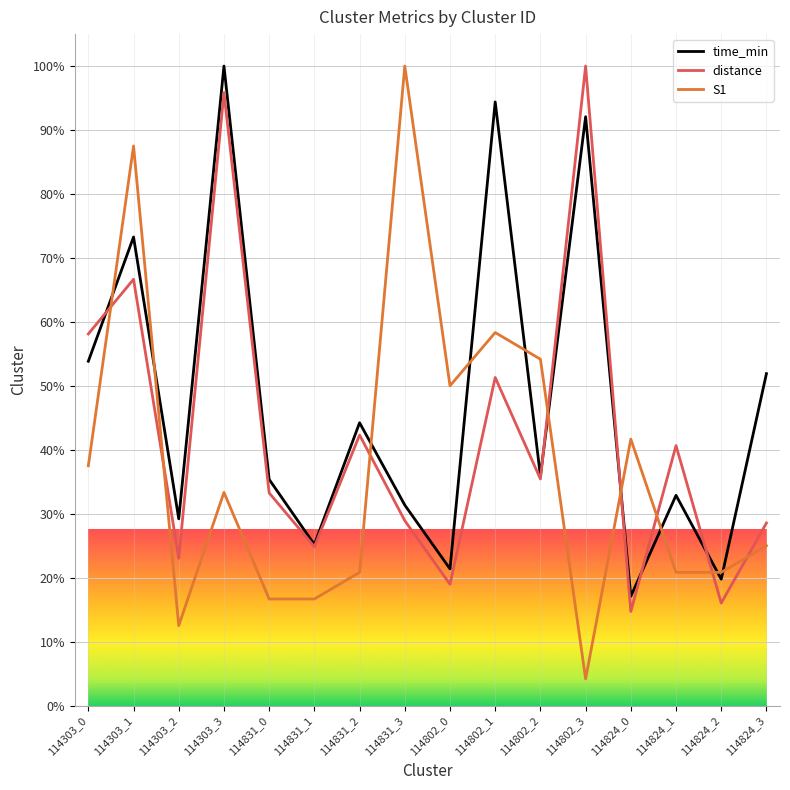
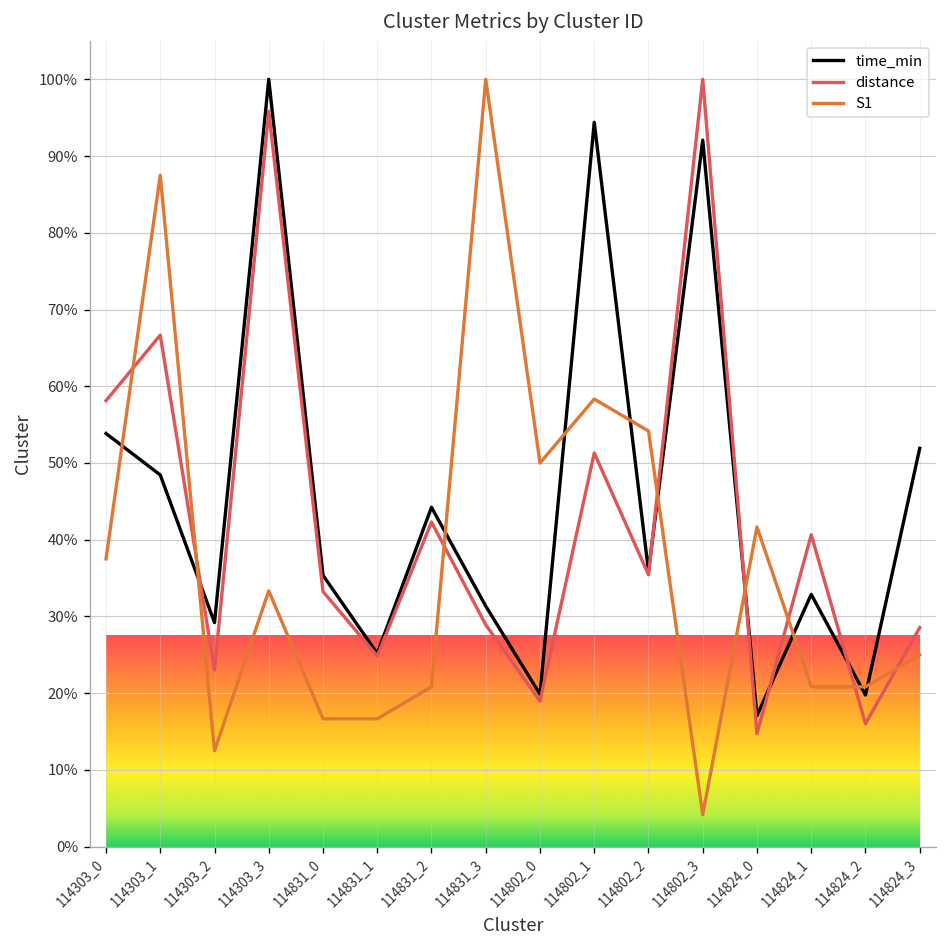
  {
    "time_min": {
      "114303_0": "54%",
-     "114303_1": "73%",
+     "114303_1": "48%",
      "114303_2": "29%",
      "114303_3": "100%",
      "114831_0": "35%",
      "114831_2": "44%",
      "114831_3": "31%",
-     "114802_0": "21%",
+     "114802_0": "20%",
      "114802_1": "94%",
      "114802_2": "36%",
      "114802_3": "92%",
      "114824_0": "17%",
      "114824_1": "33%",
      "114824_2": "20%",
      "114824_3": "52%"
    }
  }
